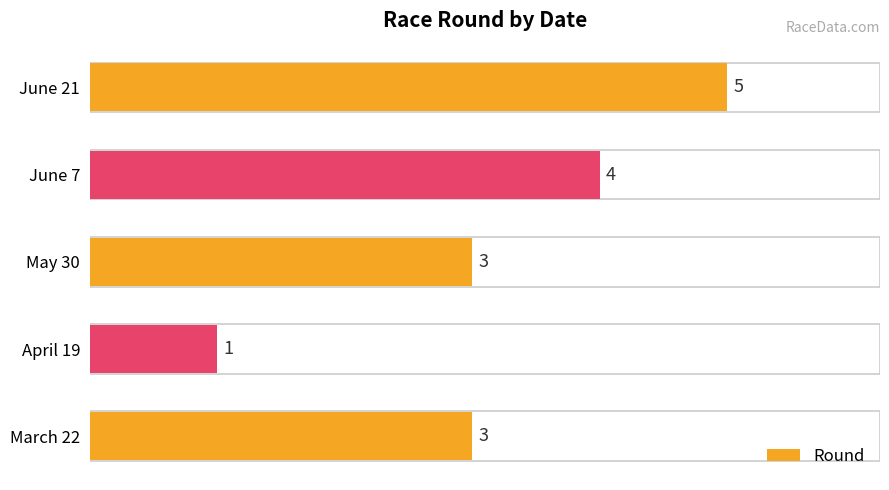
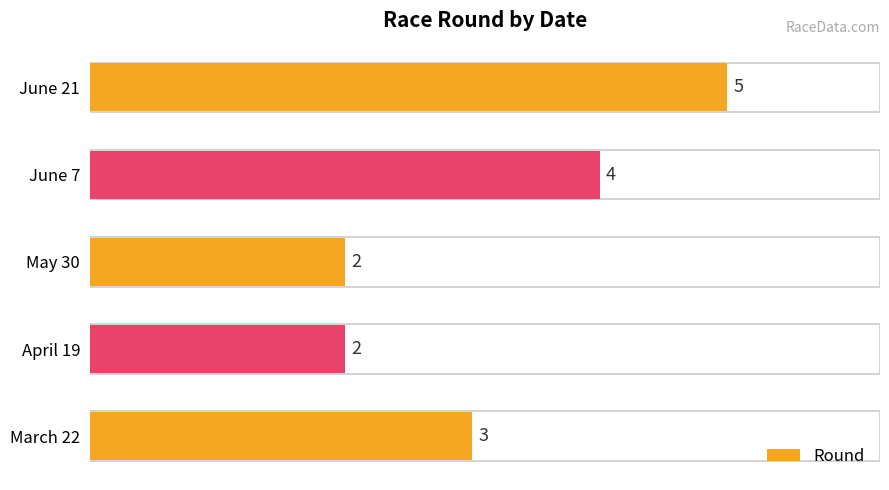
  {
    "June 21": 5,
    "June 7": 4,
-   "May 30": 3,
-   "April 19": 1,
+   "May 30": 2,
+   "April 19": 2,
    "March 22": 3
  }
